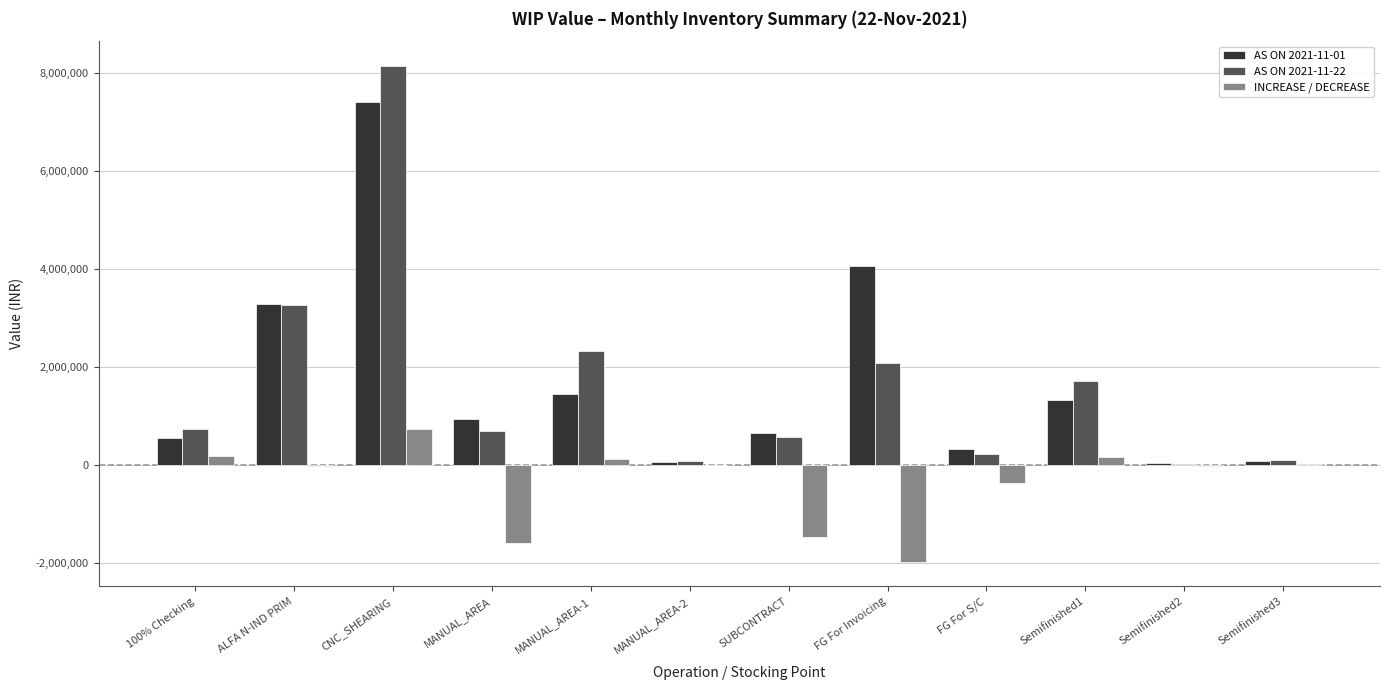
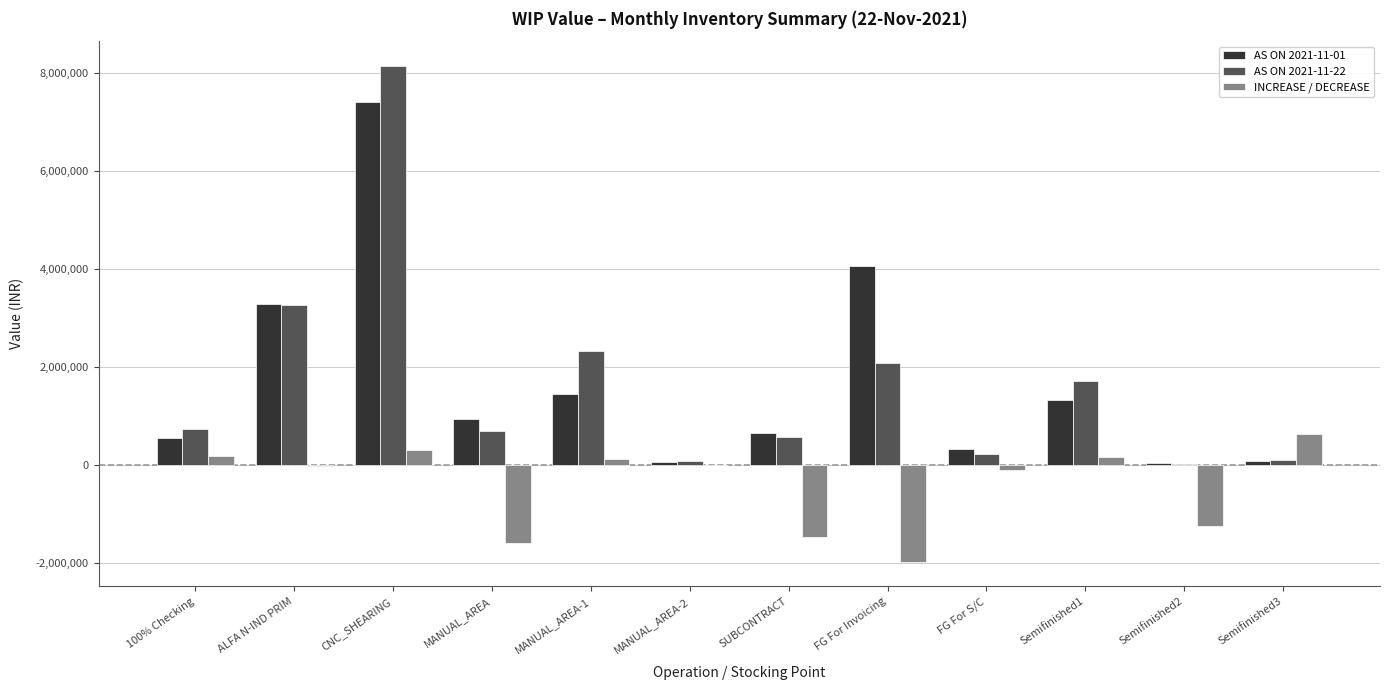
  {
    "INCREASE / DECREASE": {
      "100% Checking": "200,000",
-     "CNC_SHEARING": "700,000",
+     "CNC_SHEARING": "300,000",
      "MANUAL_AREA": "-1,600,000",
      "MANUAL_AREA-1": "100,000",
      "SUBCONTRACT": "-1,500,000",
      "FG For Invoicing": "-2,000,000",
-     "FG For S/C": "-400,000",
+     "FG For S/C": "-100,000",
      "Semifinished1": "200,000",
-     "Semifinished2": "0",
-     "Semifinished3": "0"
+     "Semifinished2": "-1,200,000",
+     "Semifinished3": "600,000"
    }
  }
